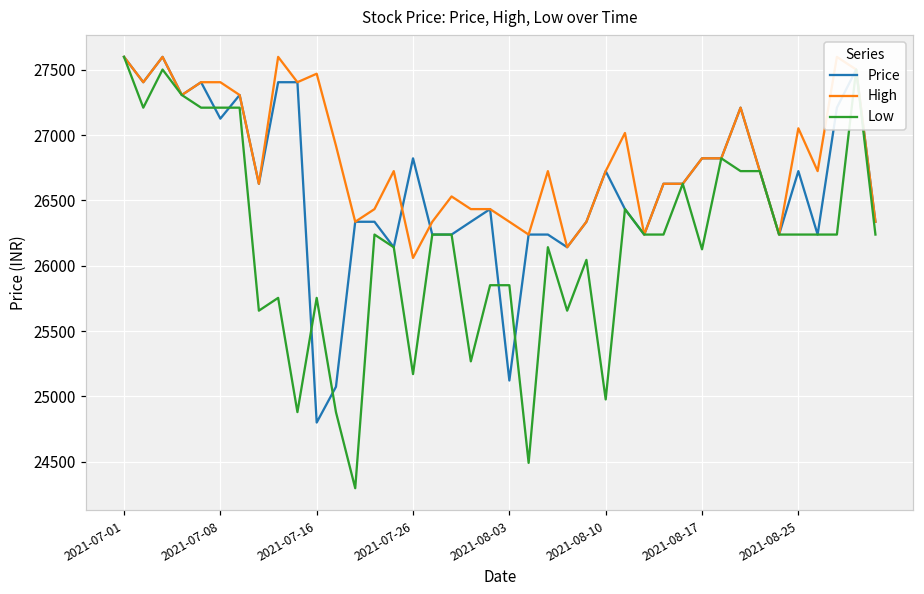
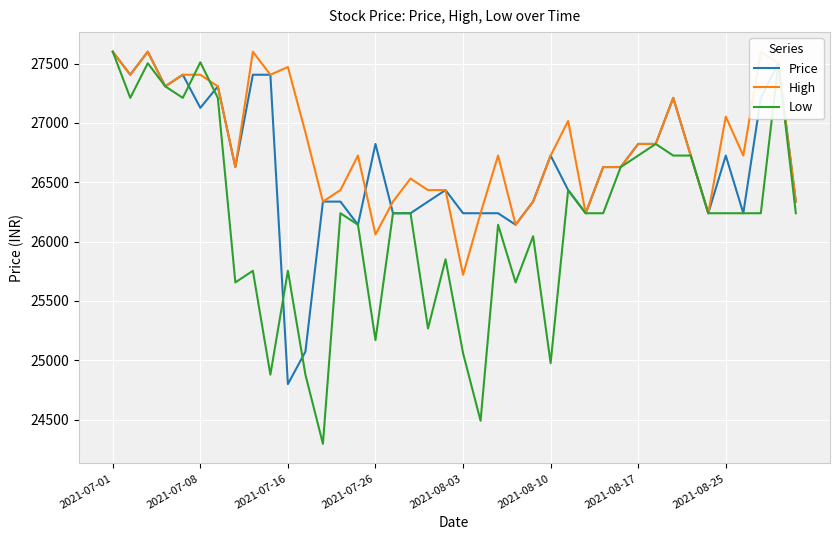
  {
    "Price": {
      "2021-07-08": 27130,
      "2021-07-16": 24800,
      "2021-07-26": 26820,
-     "2021-08-03": 25120,
+     "2021-08-03": 26240,
      "2021-08-25": 26730
    },
    "High": {
      "2021-07-08": 27410,
      "2021-07-16": 27470,
      "2021-07-26": 26060,
-     "2021-08-03": 26340,
+     "2021-08-03": 25720,
      "2021-08-25": 27050
    },
    "Low": {
-     "2021-07-08": 27210,
+     "2021-07-08": 27510,
      "2021-07-16": 25750,
      "2021-07-26": 25170,
-     "2021-08-03": 25850,
+     "2021-08-03": 25060,
      "2021-08-10": 24980,
-     "2021-08-17": 26130,
+     "2021-08-17": 26730,
      "2021-08-25": 26240
    }
  }
